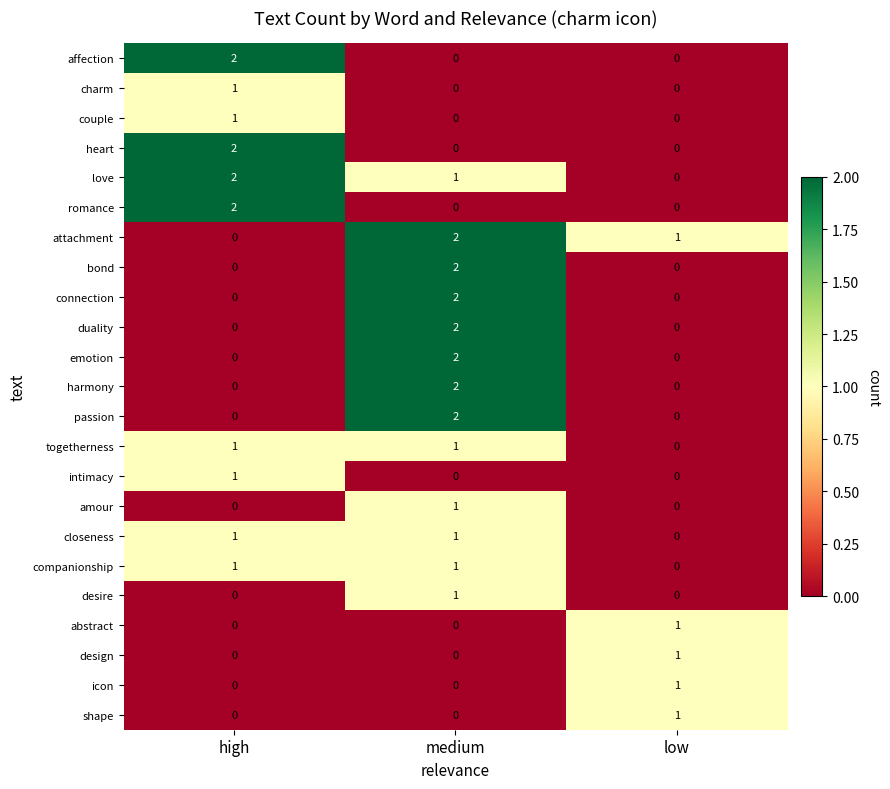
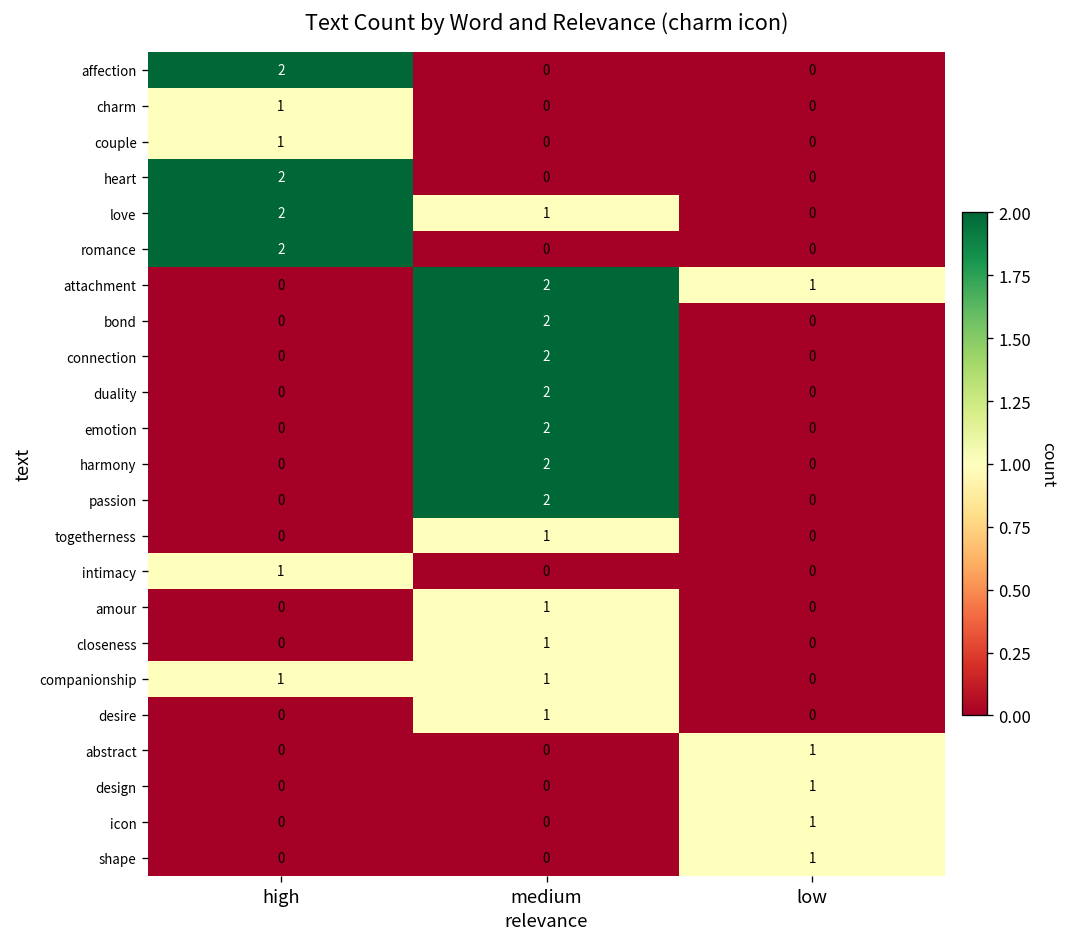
  {
    "affection": {
      "high": 2,
      "medium": 0,
      "low": 0
    },
    "charm": {
      "high": 1,
      "medium": 0,
      "low": 0
    },
    "couple": {
      "high": 1,
      "medium": 0,
      "low": 0
    },
    "heart": {
      "high": 2,
      "medium": 0,
      "low": 0
    },
    "love": {
      "high": 2,
      "medium": 1,
      "low": 0
    },
    "romance": {
      "high": 2,
      "medium": 0,
      "low": 0
    },
    "attachment": {
      "high": 0,
      "medium": 2,
      "low": 1
    },
    "bond": {
      "high": 0,
      "medium": 2,
      "low": 0
    },
    "connection": {
      "high": 0,
      "medium": 2,
      "low": 0
    },
    "duality": {
      "high": 0,
      "medium": 2,
      "low": 0
    },
    "emotion": {
      "high": 0,
      "medium": 2,
      "low": 0
    },
    "harmony": {
      "high": 0,
      "medium": 2,
      "low": 0
    },
    "passion": {
      "high": 0,
      "medium": 2,
      "low": 0
    },
    "togetherness": {
-     "high": 1,
+     "high": 0,
      "medium": 1,
      "low": 0
    },
    "intimacy": {
      "high": 1,
      "medium": 0,
      "low": 0
    },
    "amour": {
      "high": 0,
      "medium": 1,
      "low": 0
    },
    "closeness": {
-     "high": 1,
+     "high": 0,
      "medium": 1,
      "low": 0
    },
    "companionship": {
      "high": 1,
      "medium": 1,
      "low": 0
    },
    "desire": {
      "high": 0,
      "medium": 1,
      "low": 0
    },
    "abstract": {
      "high": 0,
      "medium": 0,
      "low": 1
    },
    "design": {
      "high": 0,
      "medium": 0,
      "low": 1
    },
    "icon": {
      "high": 0,
      "medium": 0,
      "low": 1
    },
    "shape": {
      "high": 0,
      "medium": 0,
      "low": 1
    }
  }
